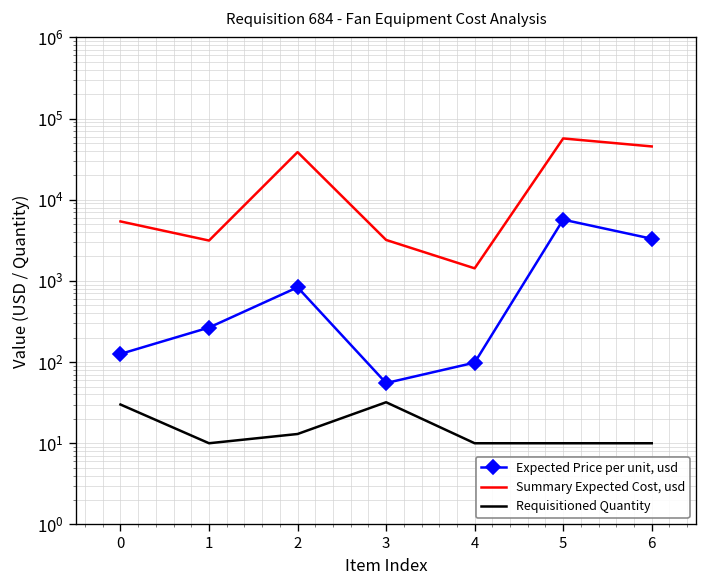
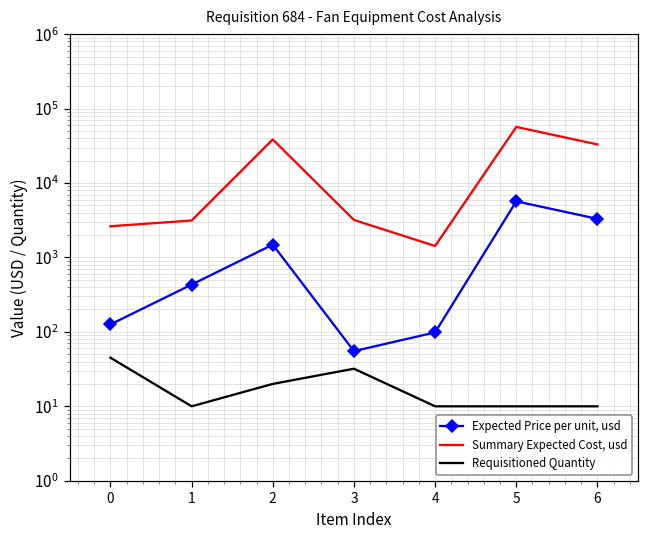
  {
    "Expected Price per unit, usd": {
      "0": 130,
-     "1": 270,
-     "2": 800,
+     "1": 400,
+     "2": 1500,
      "3": 60,
      "4": 100,
      "5": 6000,
      "6": 3000
    },
    "Summary Expected Cost, usd": {
-     "0": 5000,
+     "0": 2600,
      "1": 3000,
      "2": 40000,
      "3": 3000,
      "4": 1400,
      "5": 60000,
-     "6": 50000
+     "6": 30000
    },
    "Requisitioned Quantity": {
-     "0": 30,
+     "0": 50,
      "1": 10,
-     "2": 13,
+     "2": 20,
      "3": 30,
      "4": 10,
      "5": 10,
      "6": 10
    }
  }
